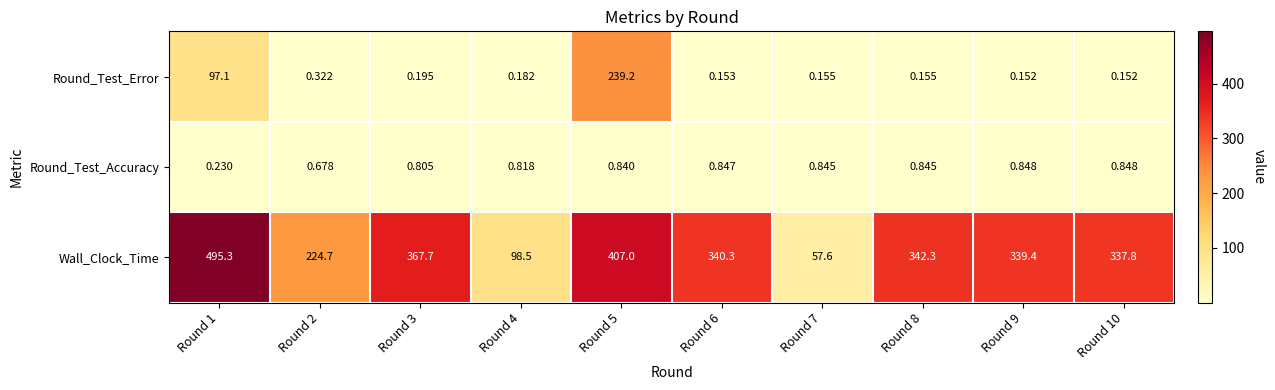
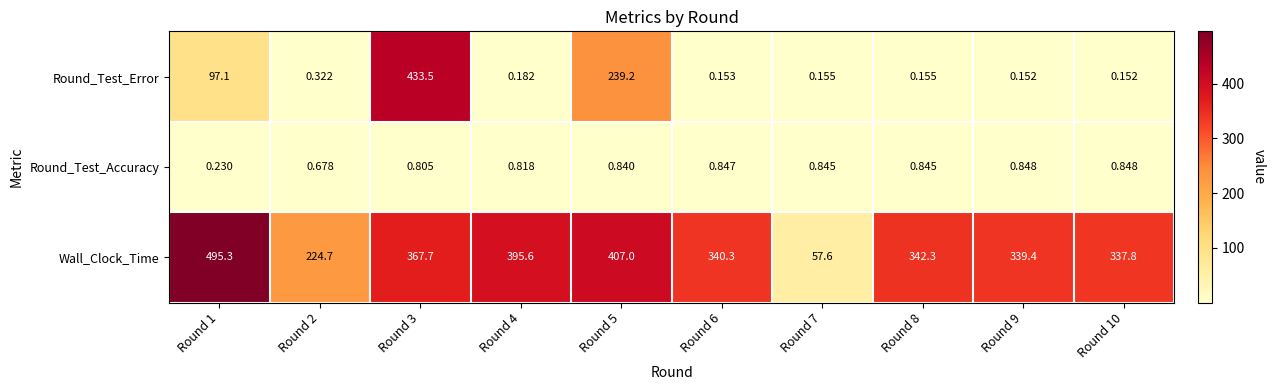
  {
    "Round_Test_Error": {
      "Round 1": 97.1,
      "Round 2": 0.322,
-     "Round 3": 0.195,
+     "Round 3": 433.5,
      "Round 4": 0.182,
      "Round 5": 239.2,
      "Round 6": 0.153,
      "Round 7": 0.155,
      "Round 8": 0.155,
      "Round 9": 0.152,
      "Round 10": 0.152
    },
    "Round_Test_Accuracy": {
      "Round 1": 0.230,
      "Round 2": 0.678,
      "Round 3": 0.805,
      "Round 4": 0.818,
      "Round 5": 0.840,
      "Round 6": 0.847,
      "Round 7": 0.845,
      "Round 8": 0.845,
      "Round 9": 0.848,
      "Round 10": 0.848
    },
    "Wall_Clock_Time": {
      "Round 1": 495.3,
      "Round 2": 224.7,
      "Round 3": 367.7,
-     "Round 4": 98.5,
+     "Round 4": 395.6,
      "Round 5": 407.0,
      "Round 6": 340.3,
      "Round 7": 57.6,
      "Round 8": 342.3,
      "Round 9": 339.4,
      "Round 10": 337.8
    }
  }
